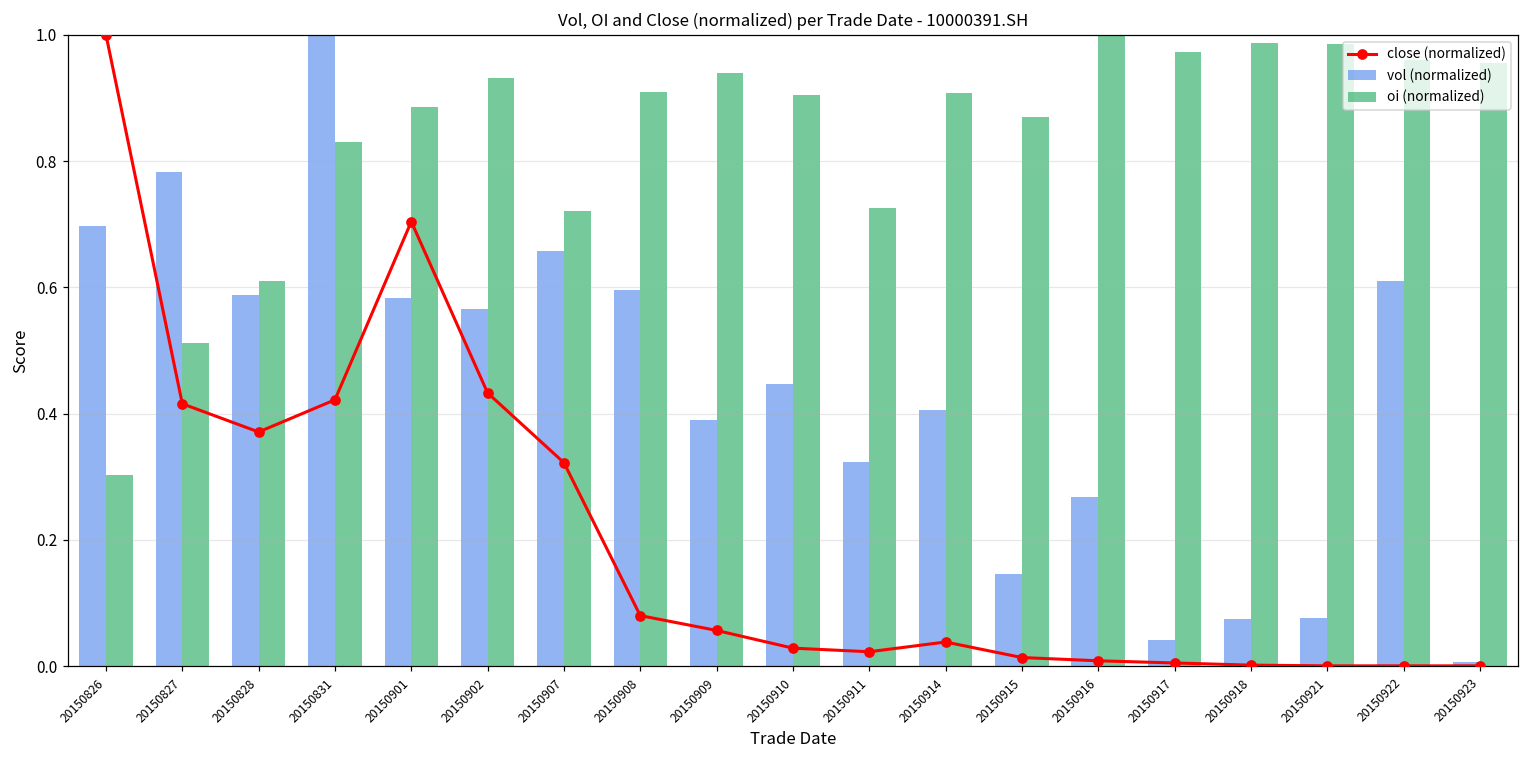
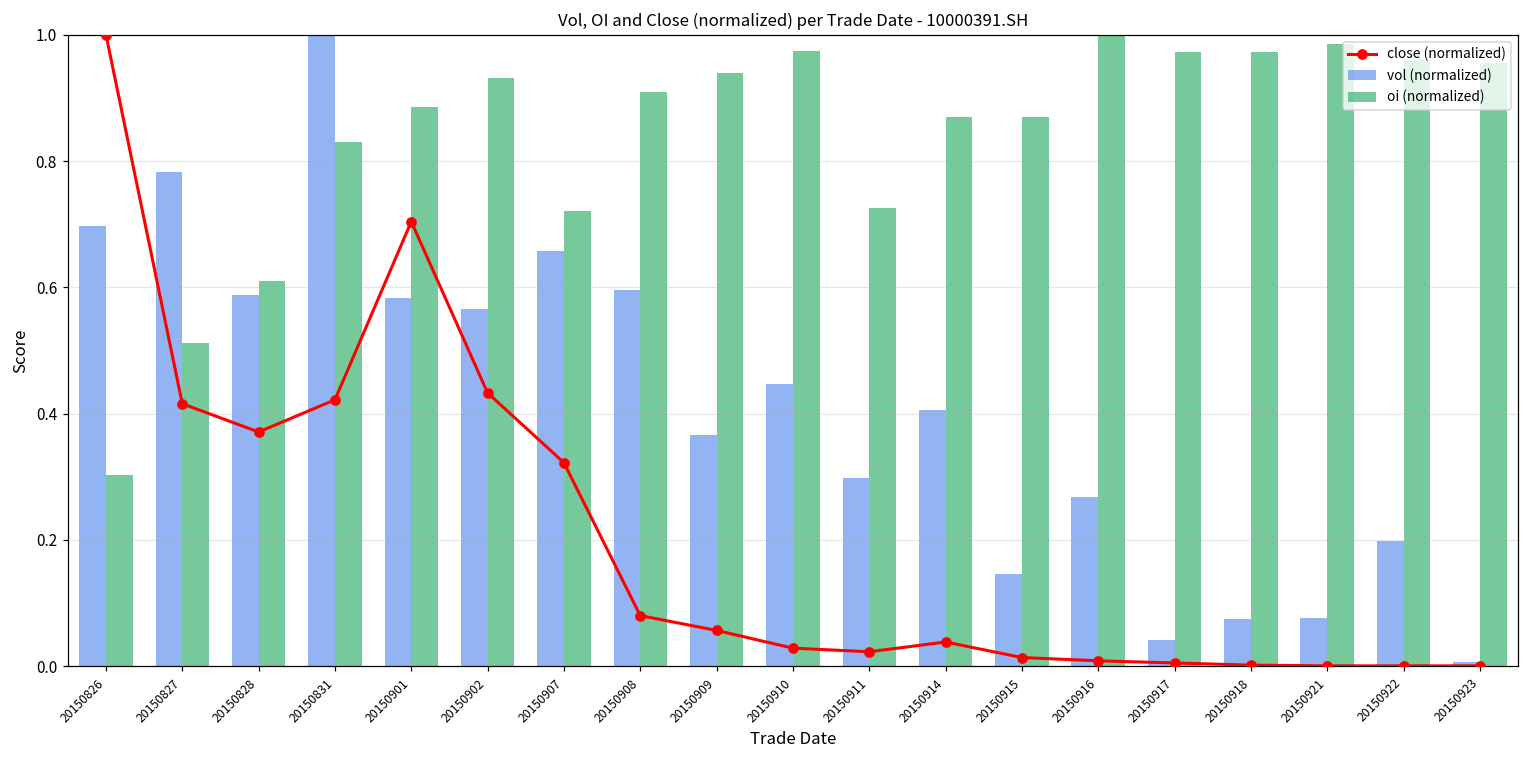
  {
    "vol (normalized)": {
      "20150826": 0.70,
      "20150827": 0.78,
      "20150828": 0.59,
      "20150831": 1.00,
      "20150901": 0.58,
      "20150902": 0.57,
      "20150907": 0.66,
      "20150908": 0.60,
-     "20150909": 0.39,
+     "20150909": 0.37,
      "20150910": 0.45,
-     "20150911": 0.32,
+     "20150911": 0.30,
      "20150914": 0.41,
      "20150915": 0.15,
      "20150916": 0.27,
      "20150917": 0.04,
      "20150918": 0.07,
      "20150921": 0.08,
-     "20150922": 0.61,
+     "20150922": 0.20,
      "20150923": 0.01
    },
    "close (normalized)": {
      "20150826": 1.00,
      "20150827": 0.42,
      "20150828": 0.37,
      "20150831": 0.42,
      "20150901": 0.70,
      "20150902": 0.43,
      "20150907": 0.32,
      "20150908": 0.08,
      "20150909": 0.06,
      "20150910": 0.03,
      "20150911": 0.02,
      "20150914": 0.04,
      "20150915": 0.01,
      "20150916": 0.01,
      "20150917": 0.01,
      "20150918": 0.00,
      "20150921": 0.00,
      "20150922": 0.00,
      "20150923": 0.00
    },
    "oi (normalized)": {
      "20150826": 0.30,
      "20150827": 0.51,
      "20150828": 0.61,
      "20150831": 0.83,
      "20150901": 0.89,
      "20150902": 0.93,
      "20150907": 0.72,
      "20150908": 0.91,
      "20150909": 0.94,
-     "20150910": 0.90,
+     "20150910": 0.97,
      "20150911": 0.73,
-     "20150914": 0.91,
+     "20150914": 0.87,
      "20150915": 0.87,
      "20150916": 1.00,
      "20150917": 0.97,
-     "20150918": 0.99,
+     "20150918": 0.97,
      "20150921": 0.99
    }
  }
